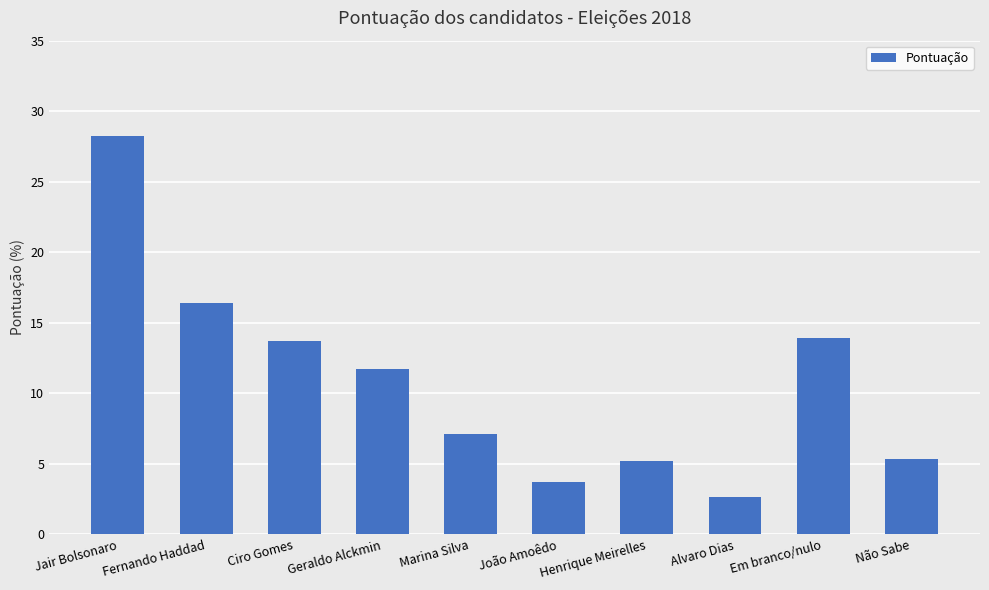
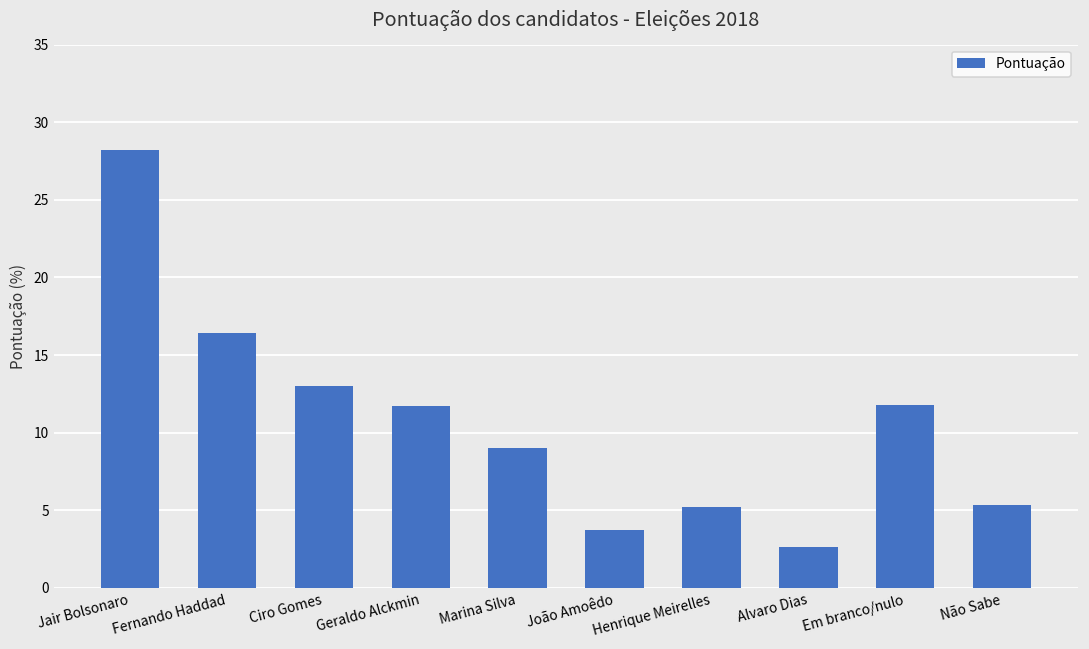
  {
    "Jair Bolsonaro": 28.2,
    "Fernando Haddad": 16.4,
-   "Ciro Gomes": 13.7,
+   "Ciro Gomes": 13.0,
    "Geraldo Alckmin": 11.7,
-   "Marina Silva": 7.2,
+   "Marina Silva": 9.0,
    "João Amoêdo": 3.7,
    "Henrique Meirelles": 5.2,
    "Alvaro Dias": 2.7,
-   "Em branco/nulo": 13.9,
+   "Em branco/nulo": 11.8,
    "Não Sabe": 5.4
  }
